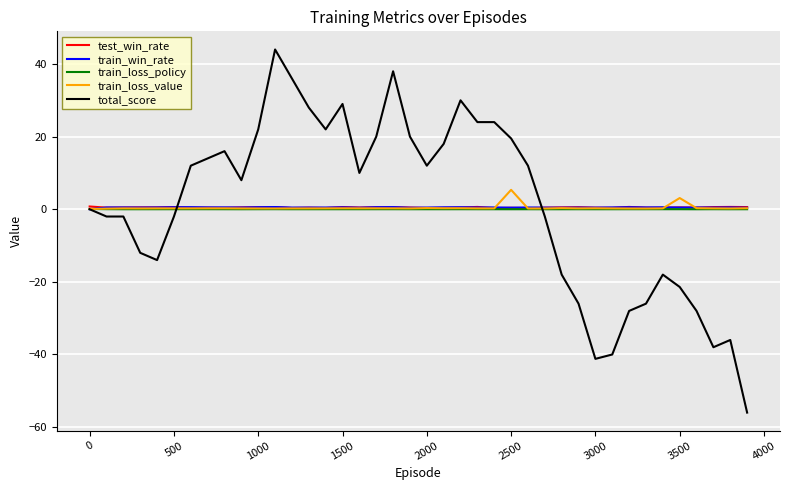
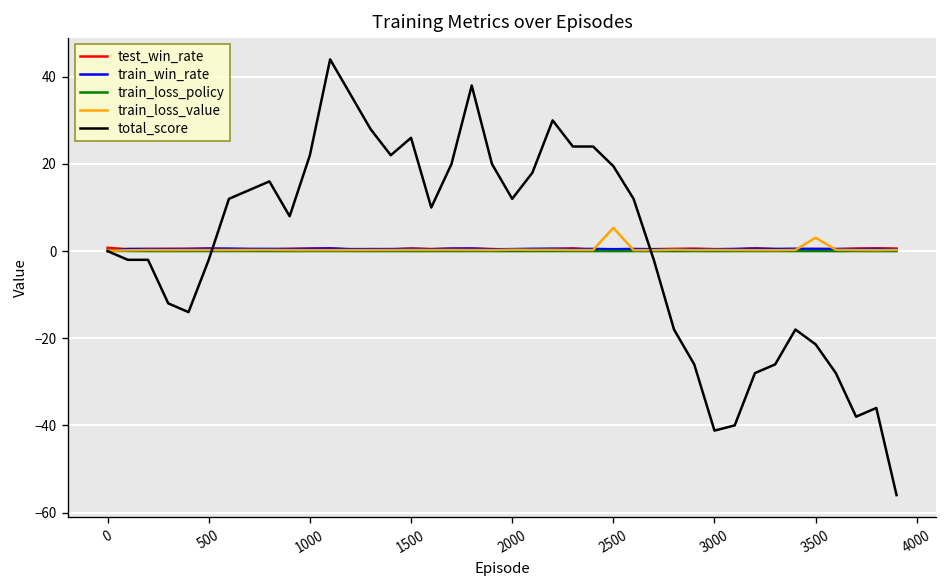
  {
    "train_loss_value": {
      "2500": 5,
      "3500": 3
    },
    "total_score": {
      "500": -2,
      "1000": 22,
-     "1500": 29,
+     "1500": 26,
      "2000": 12,
      "2500": 20,
      "3000": -41,
      "3500": -21
    }
  }
